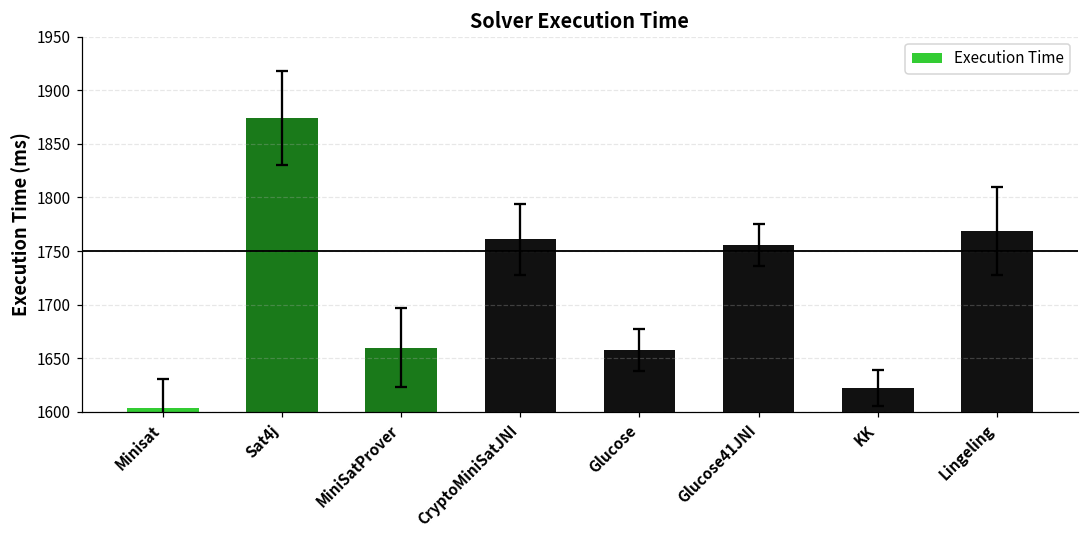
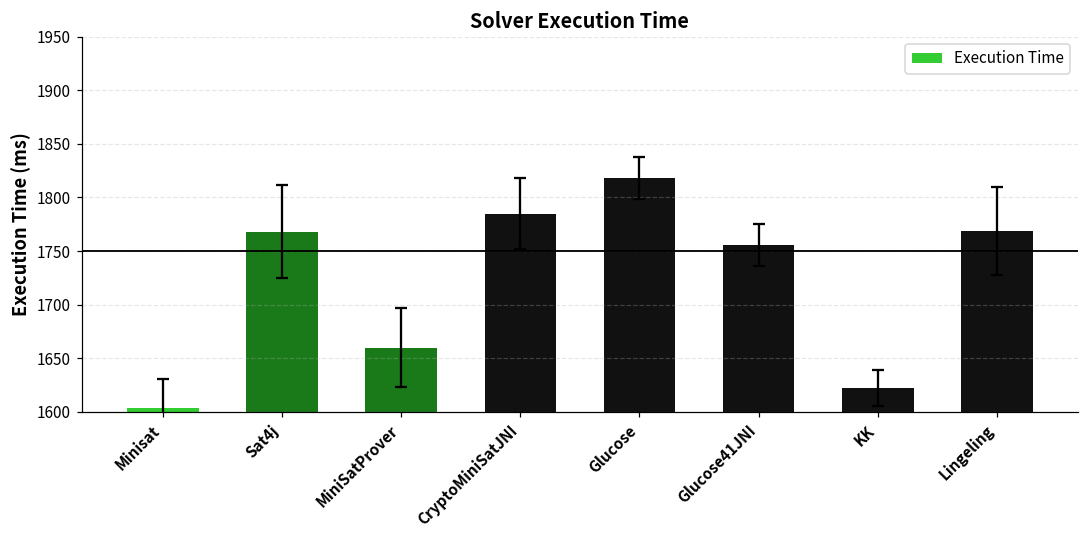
  {
    "Execution Time": {
      "Minisat": 1600,
-     "Sat4j": 1870,
+     "Sat4j": 1770,
      "MiniSatProver": 1660,
-     "CryptoMiniSatJNI": 1760,
-     "Glucose": 1660,
+     "CryptoMiniSatJNI": 1790,
+     "Glucose": 1820,
      "Glucose41JNI": 1760,
      "KK": 1620,
      "Lingeling": 1770
    }
  }
